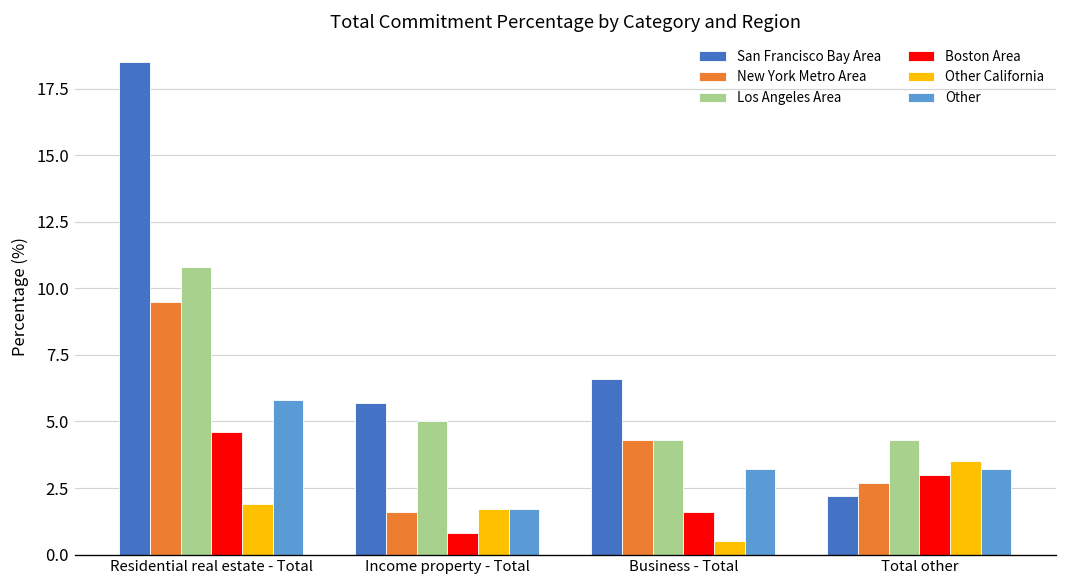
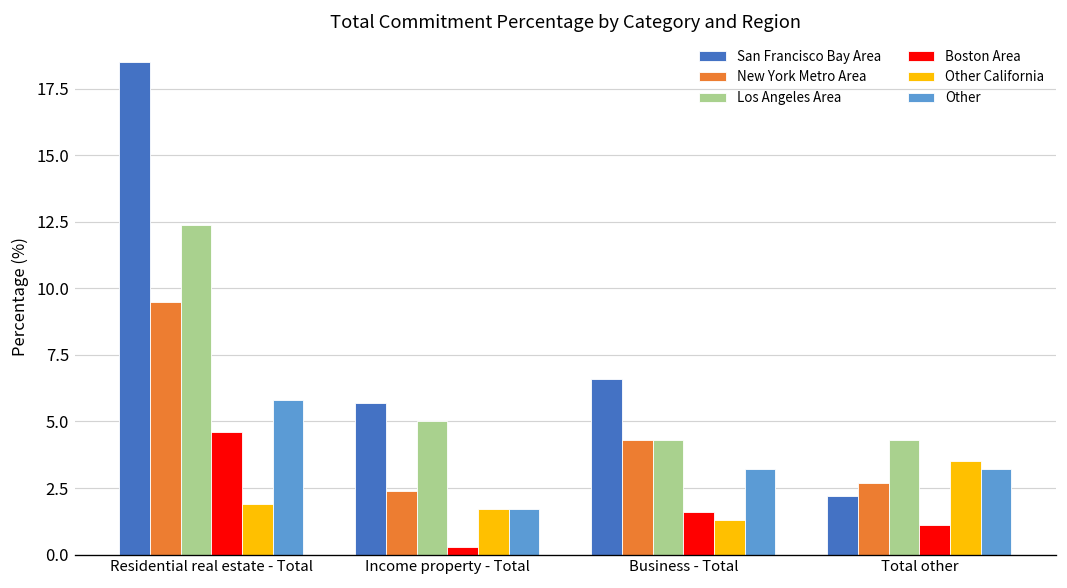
  {
    "New York Metro Area": {
      "Residential real estate - Total": 9.5,
-     "Income property - Total": 1.6,
+     "Income property - Total": 2.4,
      "Business - Total": 4.3,
      "Total other": 2.7
    },
    "Los Angeles Area": {
-     "Residential real estate - Total": 10.8,
+     "Residential real estate - Total": 12.4,
      "Income property - Total": 5.0,
      "Business - Total": 4.3,
      "Total other": 4.3
    },
    "Boston Area": {
      "Residential real estate - Total": 4.6,
-     "Income property - Total": 0.8,
+     "Income property - Total": 0.3,
      "Business - Total": 1.6,
-     "Total other": 3.0
+     "Total other": 1.1
    },
    "Other California": {
      "Residential real estate - Total": 1.9,
      "Income property - Total": 1.7,
-     "Business - Total": 0.5,
+     "Business - Total": 1.3,
      "Total other": 3.5
    }
  }
